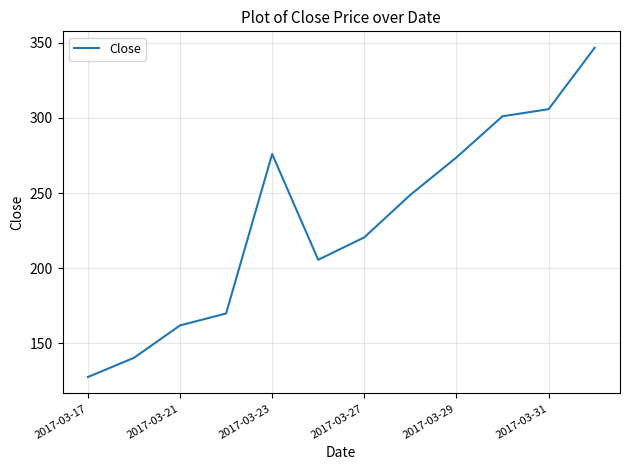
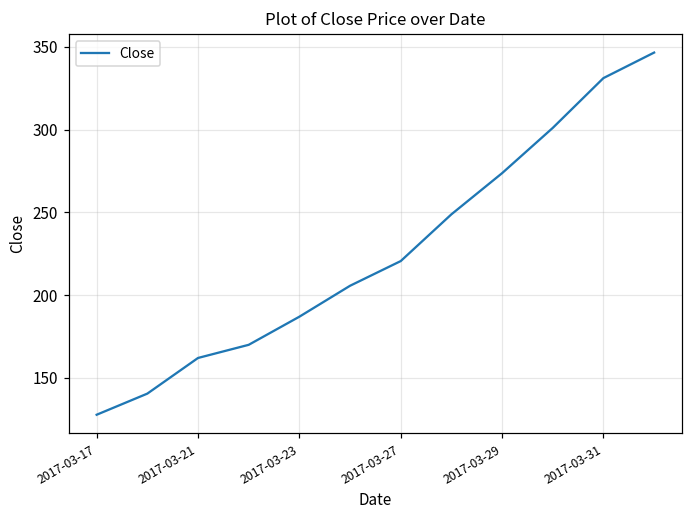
  {
    "2017-03-17": 128,
    "2017-03-21": 162,
-   "2017-03-23": 276,
+   "2017-03-23": 187,
    "2017-03-27": 221,
    "2017-03-29": 274,
-   "2017-03-31": 306
+   "2017-03-31": 331
  }
